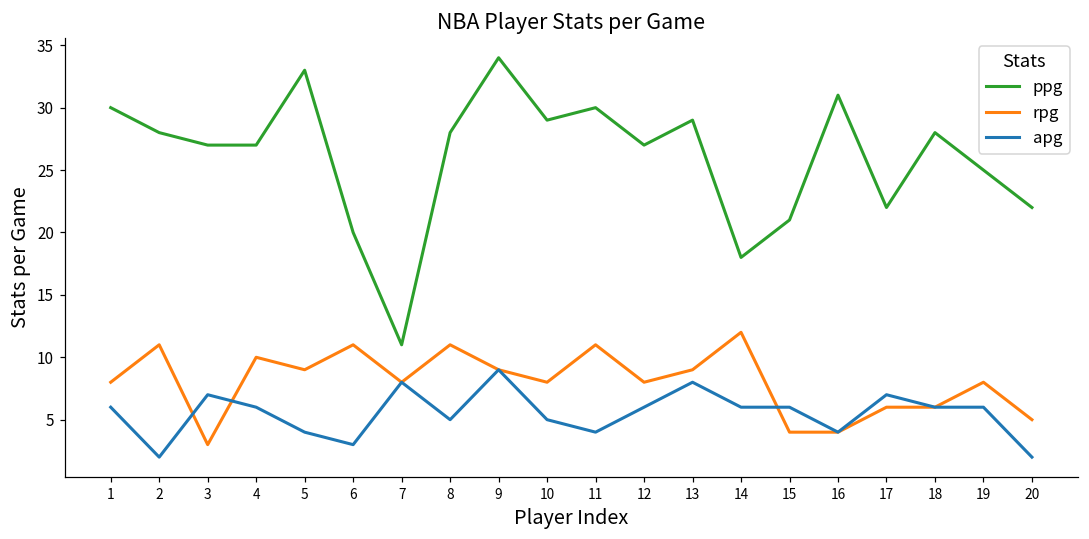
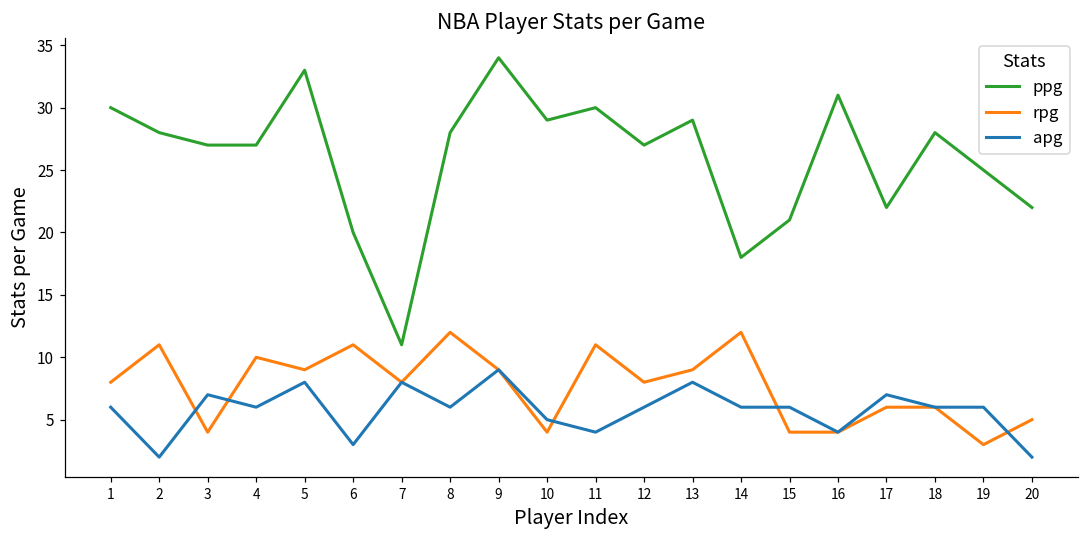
  {
    "ppg": {
      "1": 30,
      "2": 28,
      "3": 27,
      "4": 27,
      "5": 33,
      "6": 20,
      "7": 11,
      "8": 28,
      "9": 34,
      "10": 29,
      "11": 30,
      "12": 27,
      "13": 29,
      "14": 18,
      "15": 21,
      "16": 31,
      "17": 22,
      "18": 28,
      "19": 25,
      "20": 22
    },
    "rpg": {
      "1": 8,
      "2": 11,
-     "3": 3,
+     "3": 4,
      "4": 10,
      "5": 9,
      "6": 11,
-     "8": 11,
-     "10": 8,
+     "8": 12,
+     "10": 4,
      "11": 11,
      "12": 8,
      "13": 9,
      "14": 12,
      "15": 4,
      "17": 6,
-     "19": 8,
+     "19": 3,
      "20": 5
    },
    "apg": {
      "1": 6,
      "2": 2,
      "3": 7,
      "4": 6,
-     "5": 4,
+     "5": 8,
      "6": 3,
-     "8": 5,
+     "8": 6,
      "10": 5,
      "11": 4,
      "12": 6,
      "13": 8,
      "14": 6,
      "15": 6,
      "17": 7,
      "19": 6,
      "20": 2
    }
  }
